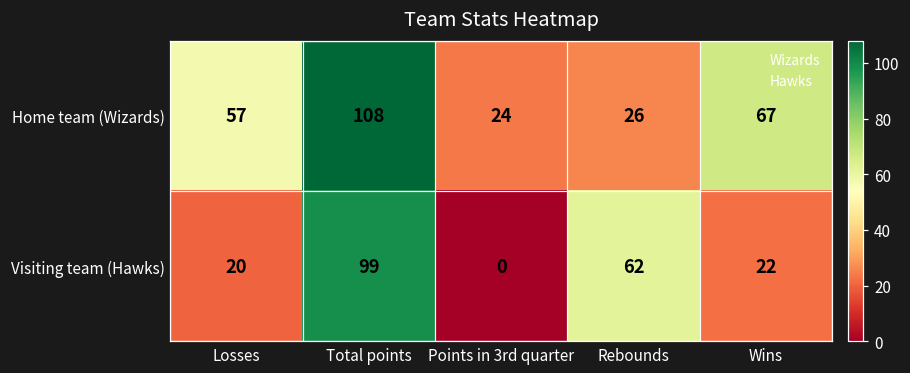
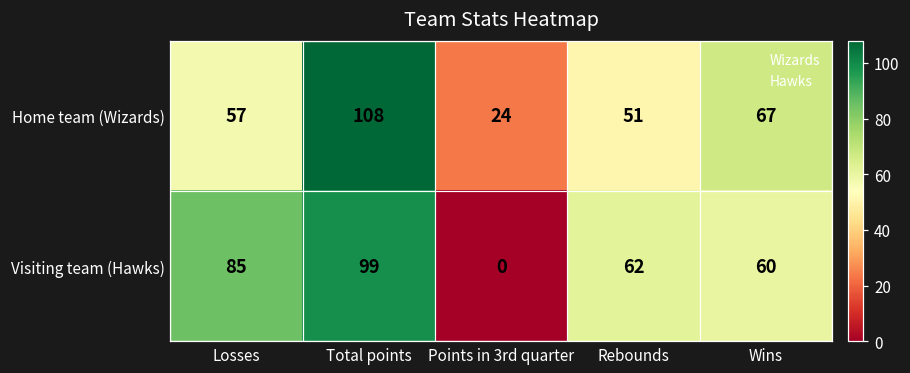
  {
    "Home team (Wizards)": {
      "Losses": 57,
      "Total points": 108,
      "Points in 3rd quarter": 24,
-     "Rebounds": 26,
+     "Rebounds": 51,
      "Wins": 67
    },
    "Visiting team (Hawks)": {
-     "Losses": 20,
+     "Losses": 85,
      "Total points": 99,
      "Points in 3rd quarter": 0,
      "Rebounds": 62,
-     "Wins": 22
+     "Wins": 60
    }
  }
